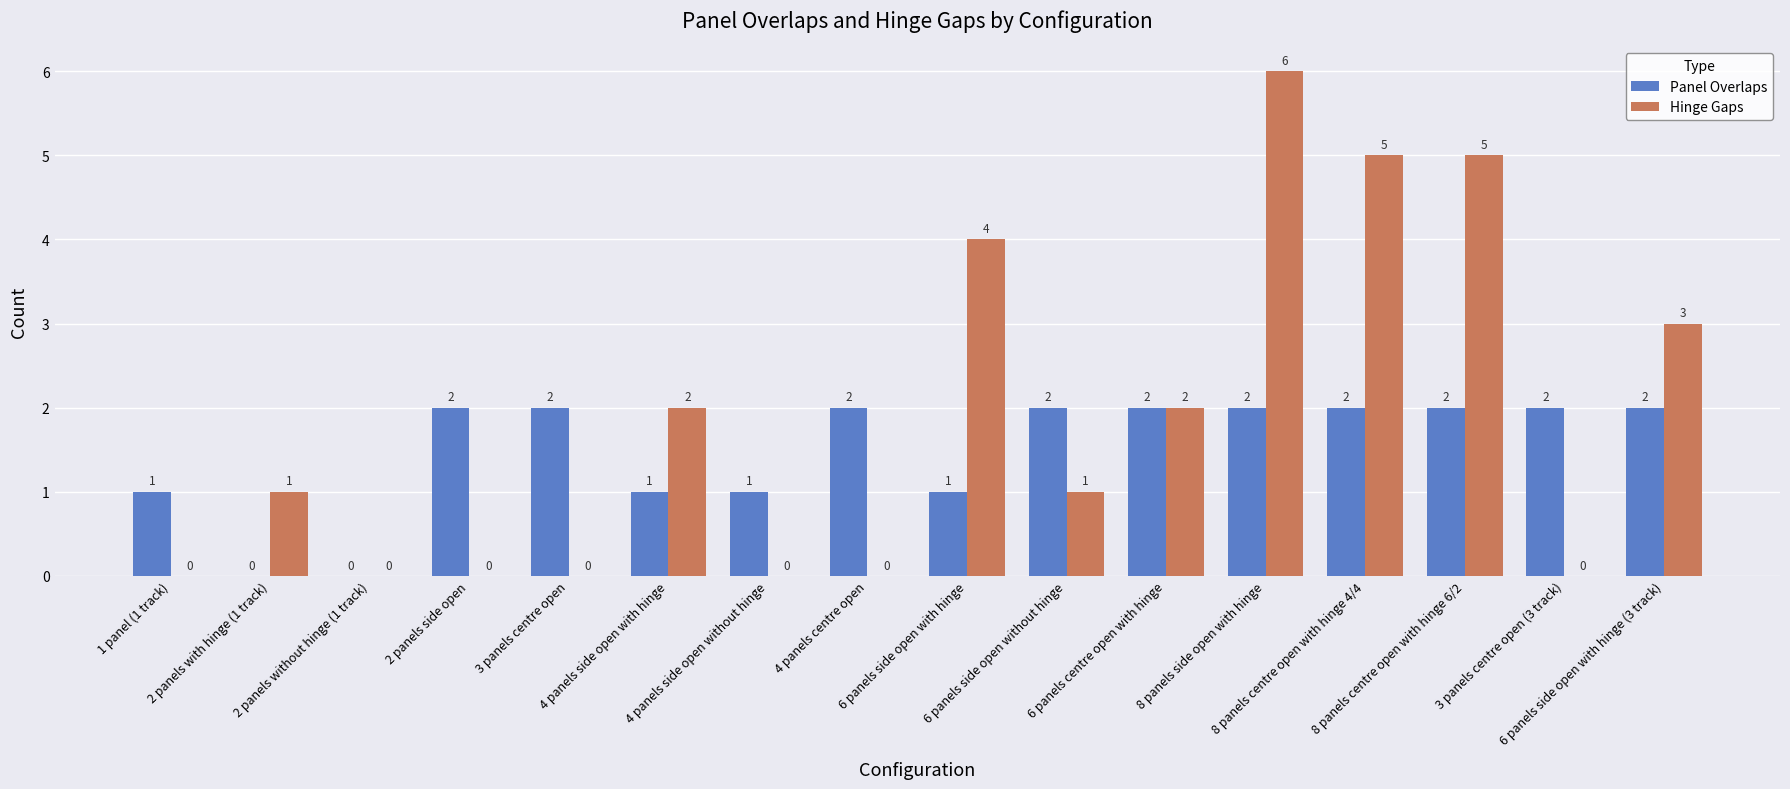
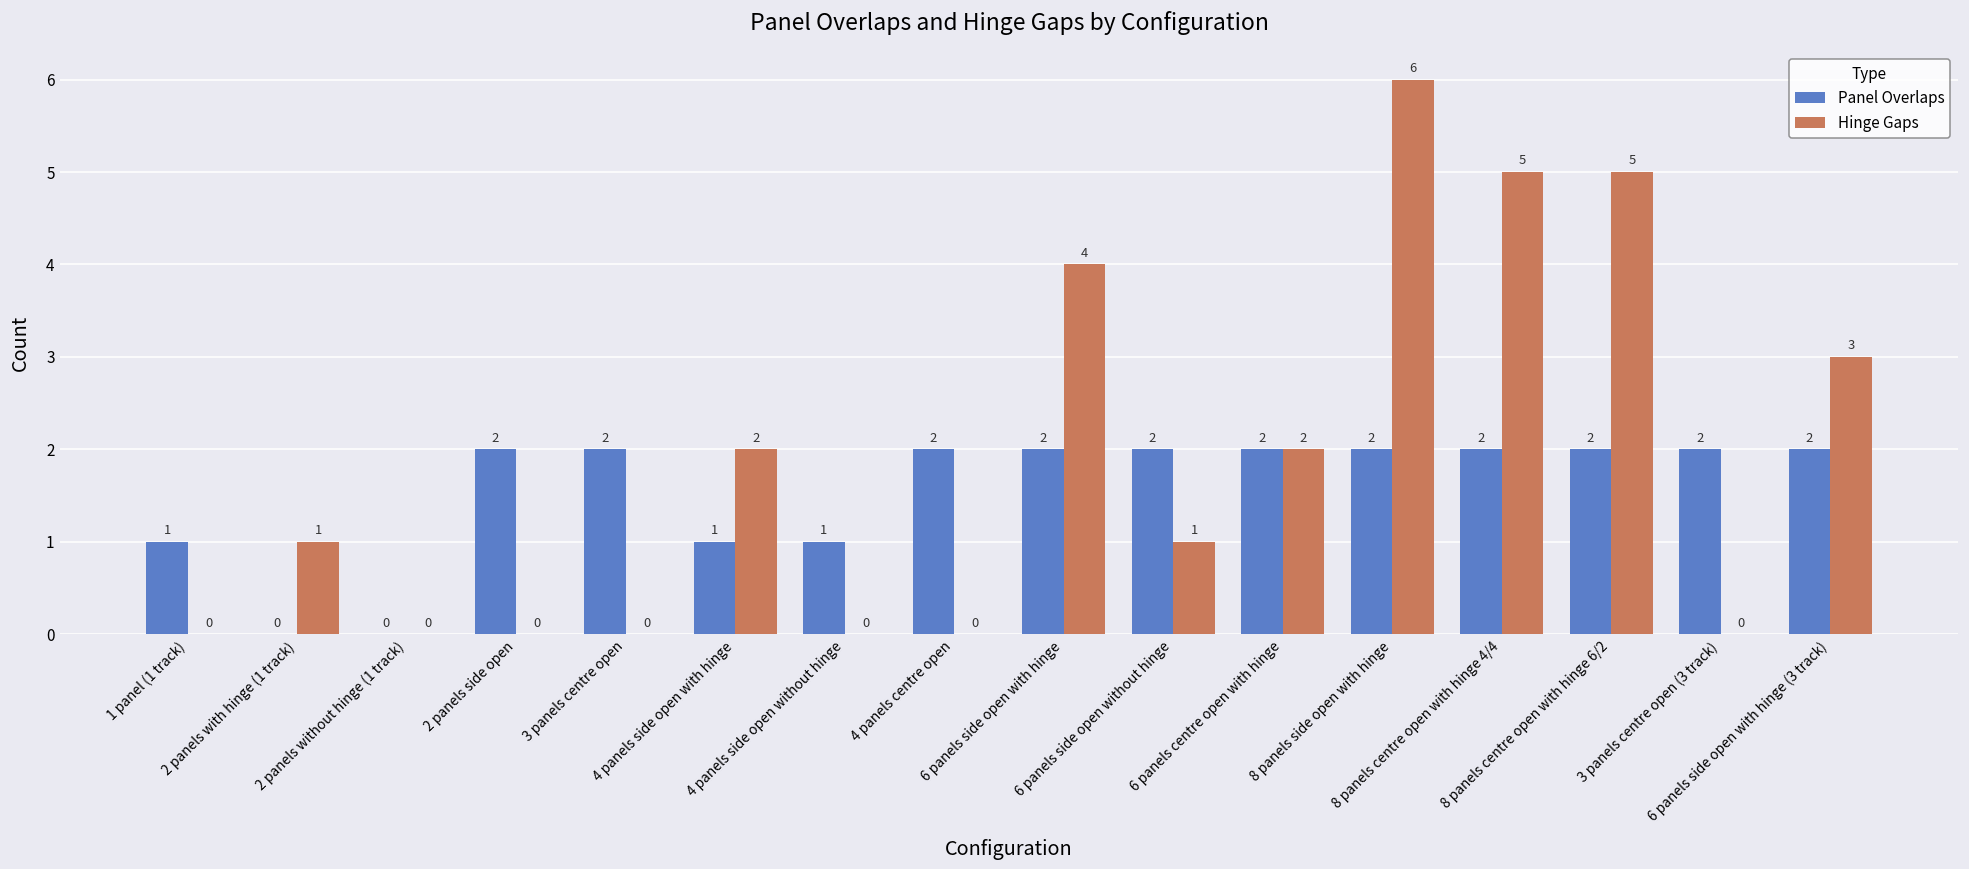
  {
    "Panel Overlaps": {
      "1 panel (1 track)": 1,
      "2 panels with hinge (1 track)": 0,
      "2 panels without hinge (1 track)": 0,
      "2 panels side open": 2,
      "3 panels centre open": 2,
      "4 panels side open with hinge": 1,
      "4 panels side open without hinge": 1,
      "4 panels centre open": 2,
-     "6 panels side open with hinge": 1,
+     "6 panels side open with hinge": 2,
      "6 panels side open without hinge": 2,
      "6 panels centre open with hinge": 2,
      "8 panels side open with hinge": 2,
      "8 panels centre open with hinge 4/4": 2,
      "8 panels centre open with hinge 6/2": 2,
      "3 panels centre open (3 track)": 2,
      "6 panels side open with hinge (3 track)": 2
    },
    "Hinge Gaps": {
      "1 panel (1 track)": 0,
      "2 panels with hinge (1 track)": 1,
      "2 panels without hinge (1 track)": 0,
      "2 panels side open": 0,
      "3 panels centre open": 0,
      "4 panels side open with hinge": 2,
      "4 panels side open without hinge": 0,
      "4 panels centre open": 0,
      "6 panels side open with hinge": 4,
      "6 panels side open without hinge": 1,
      "6 panels centre open with hinge": 2,
      "8 panels side open with hinge": 6,
      "8 panels centre open with hinge 4/4": 5,
      "8 panels centre open with hinge 6/2": 5,
      "3 panels centre open (3 track)": 0,
      "6 panels side open with hinge (3 track)": 3
    }
  }
